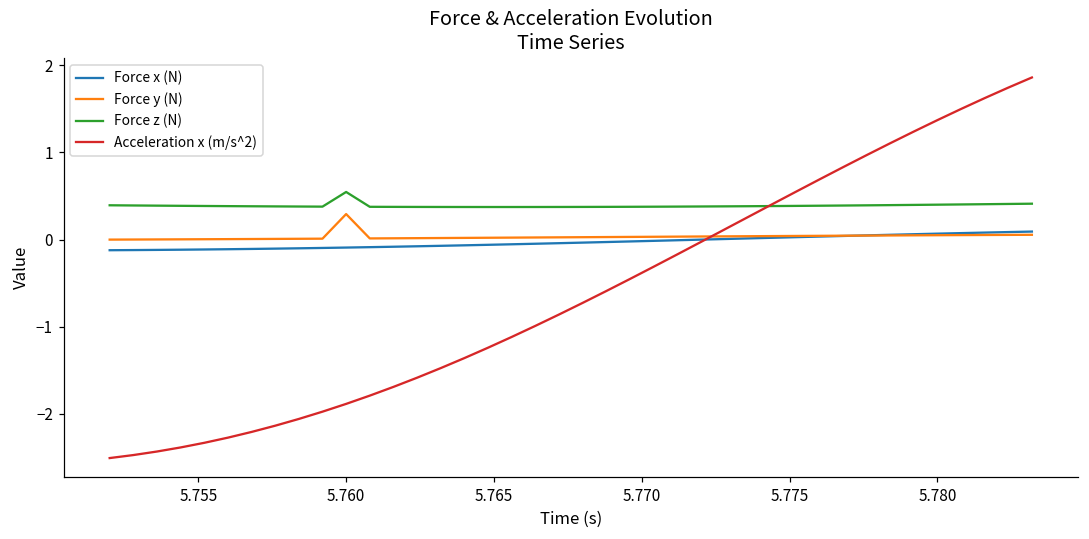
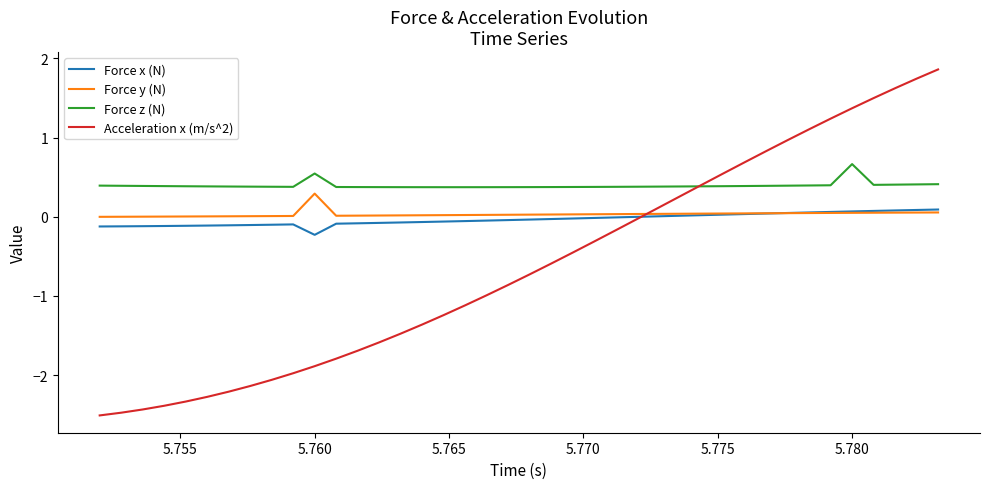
  {
    "Force x (N)": {
-     "5.760": -0.1
+     "5.760": -0.2
    },
    "Force y (N)": {
      "5.760": 0.3
    },
    "Force z (N)": {
      "5.760": 0.5,
-     "5.780": 0.4
+     "5.780": 0.7
    },
    "Acceleration x (m/s^2)": {
      "5.760": -1.9,
      "5.780": 1.4
    }
  }
